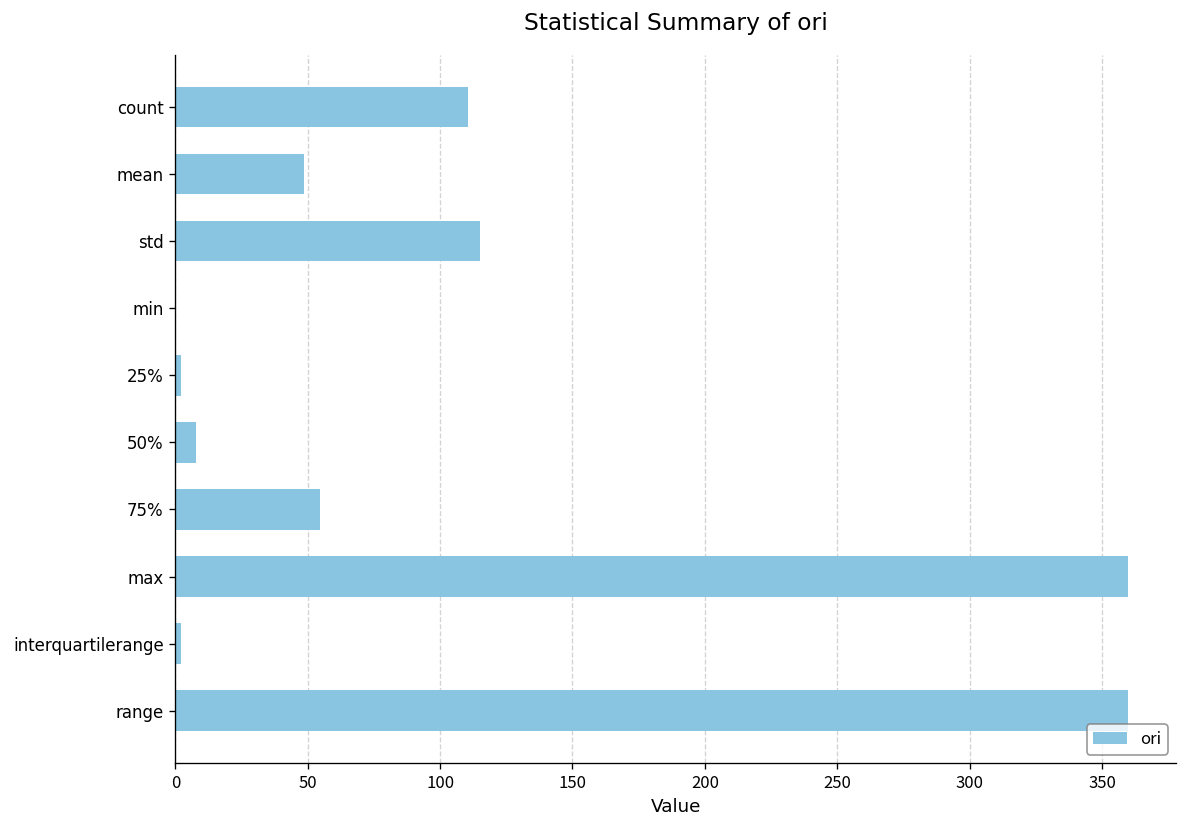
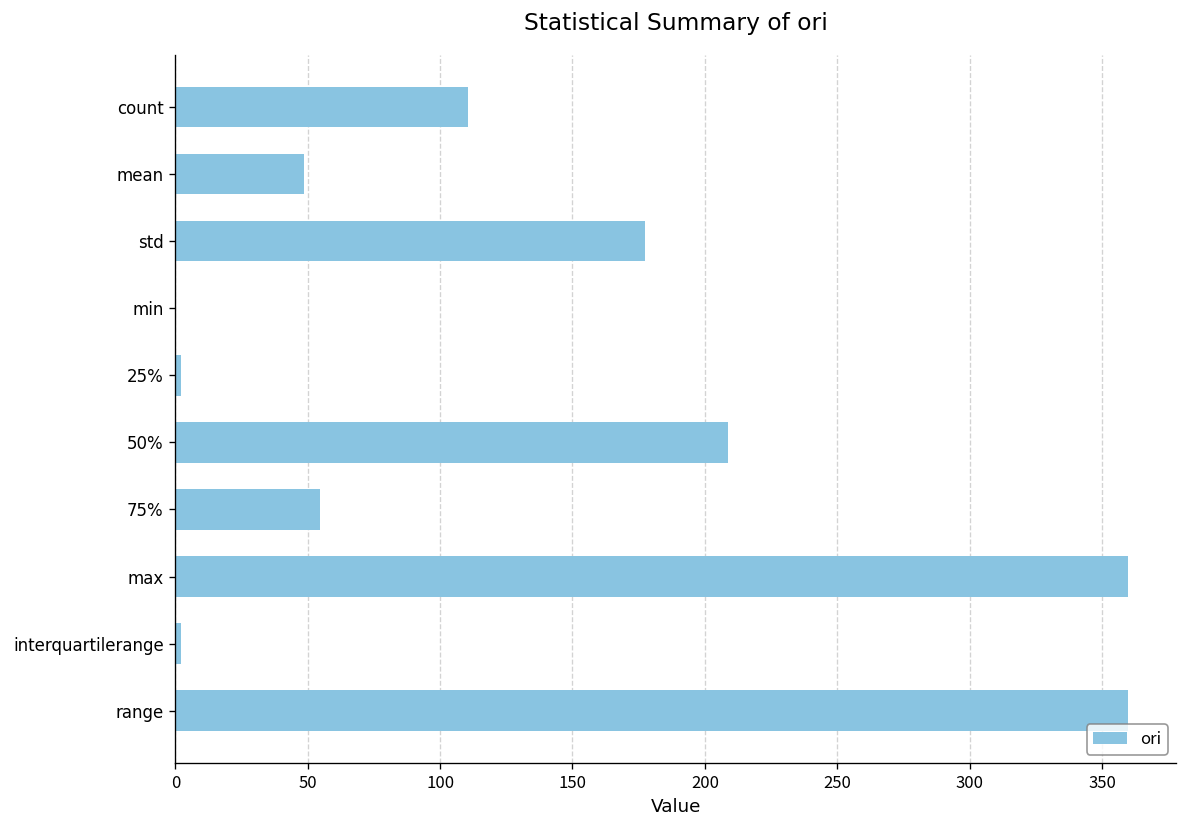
  {
    "count": 111,
    "mean": 49,
-   "std": 115,
+   "std": 177,
    "25%": 2,
-   "50%": 8,
+   "50%": 209,
    "75%": 55,
    "max": 360,
    "interquartilerange": 2,
    "range": 360
  }
